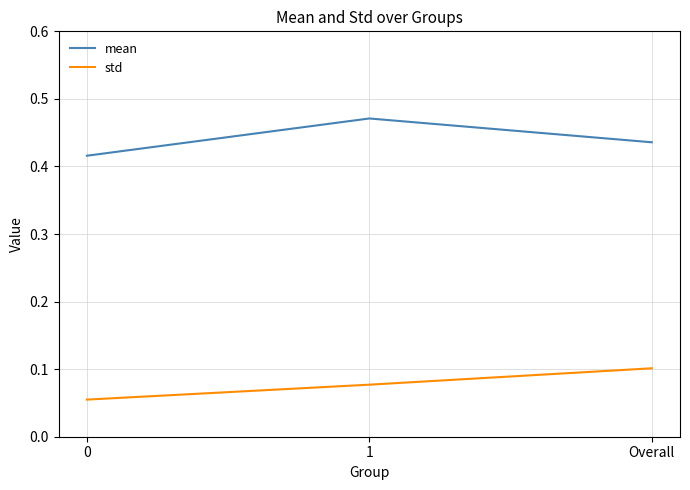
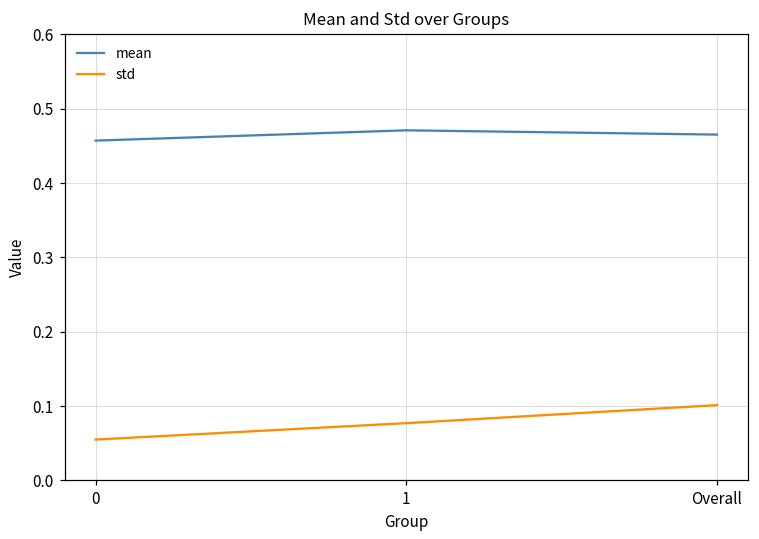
  {
    "mean": {
-     "0": 0.42,
+     "0": 0.46,
      "1": 0.47,
-     "Overall": 0.44
+     "Overall": 0.47
    },
    "std": {
      "0": 0.05,
      "1": 0.08,
      "Overall": 0.10
    }
  }
